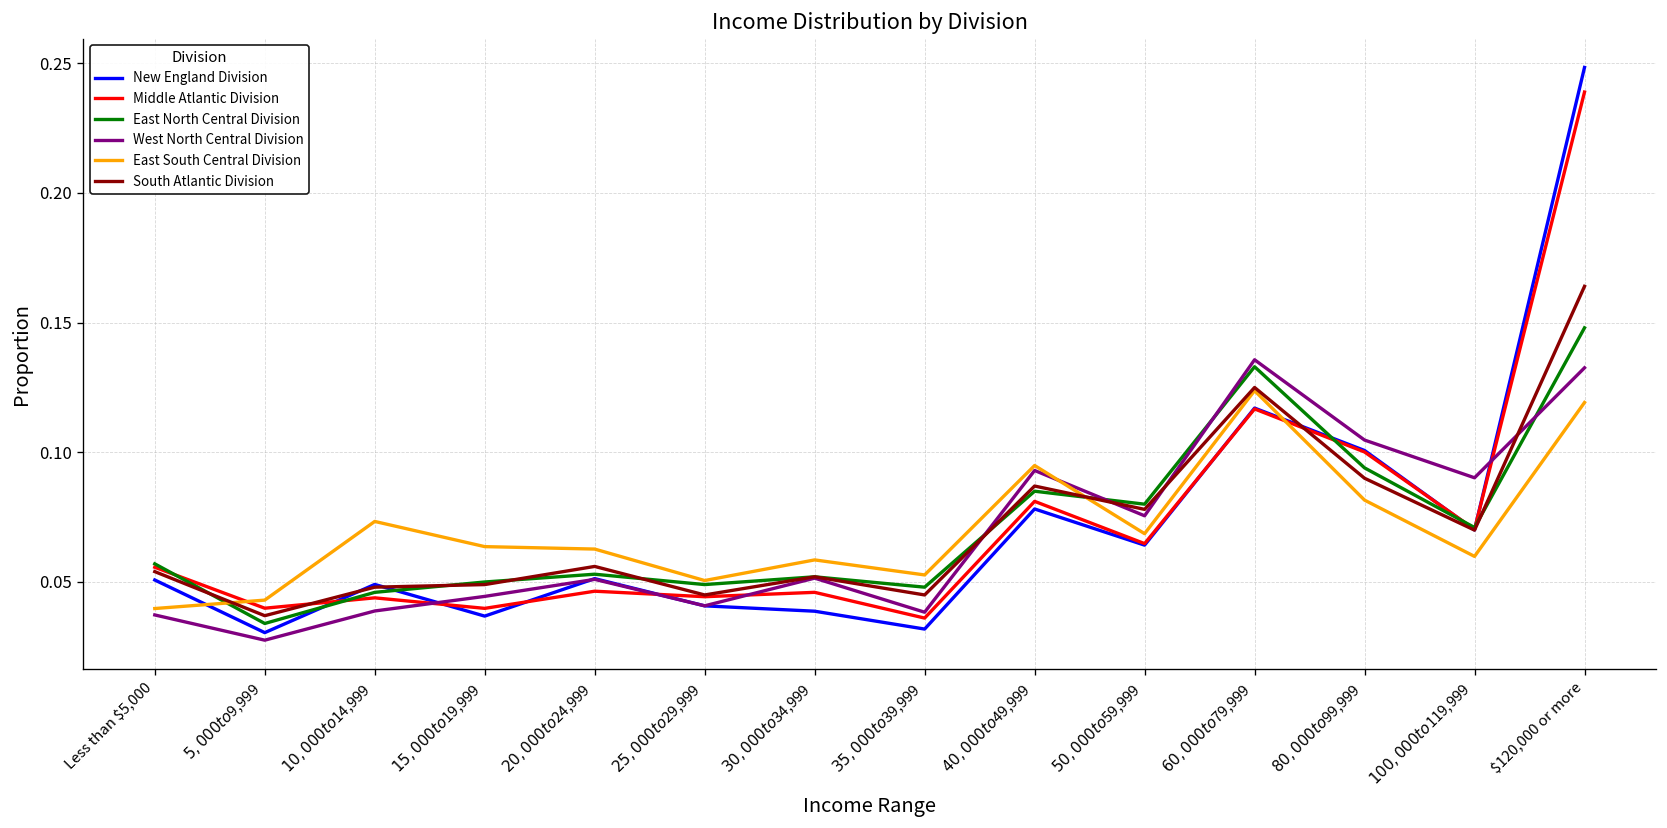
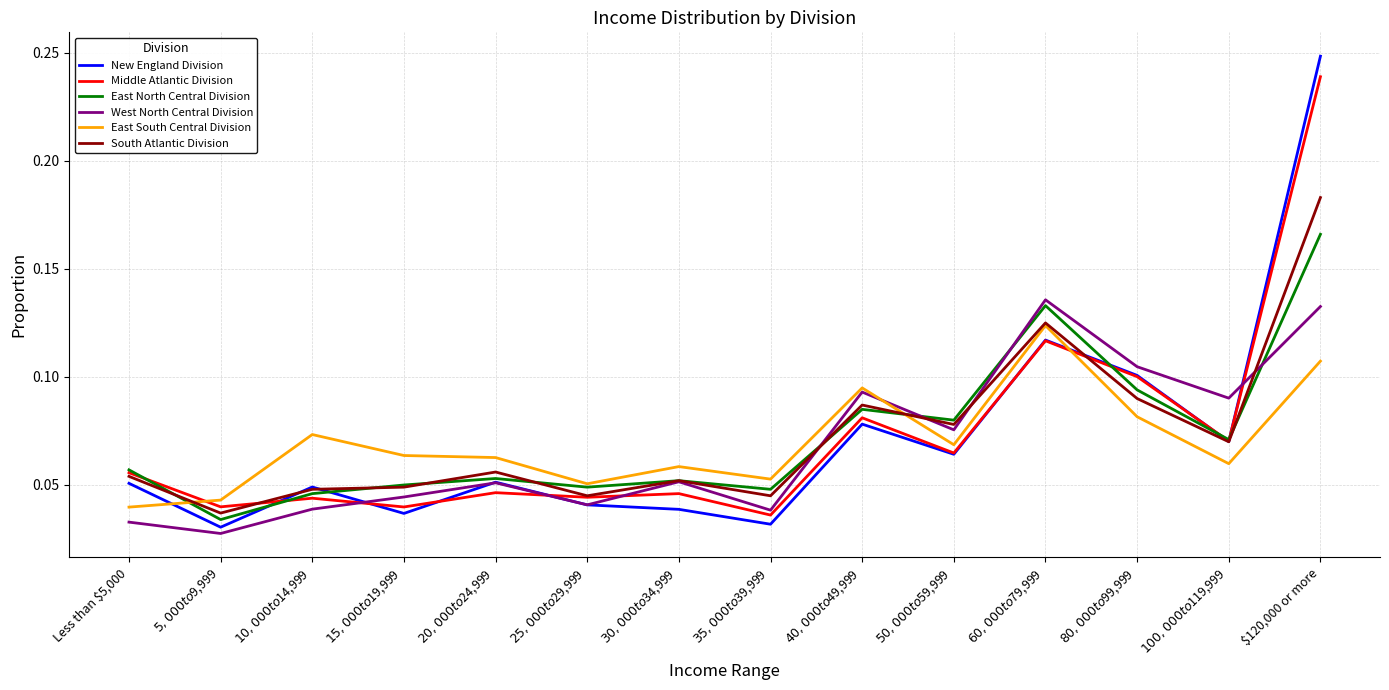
  {
    "New England Division": {
      "Less than $5,000": 0.051,
      "$120,000 or more": 0.248
    },
    "Middle Atlantic Division": {
      "Less than $5,000": 0.056,
      "$120,000 or more": 0.239
    },
    "East North Central Division": {
      "Less than $5,000": 0.057,
-     "$120,000 or more": 0.148
+     "$120,000 or more": 0.166
    },
    "West North Central Division": {
-     "Less than $5,000": 0.037,
+     "Less than $5,000": 0.033,
      "$120,000 or more": 0.133
    },
    "East South Central Division": {
      "Less than $5,000": 0.040,
-     "$120,000 or more": 0.119
+     "$120,000 or more": 0.107
    },
    "South Atlantic Division": {
      "Less than $5,000": 0.054,
-     "$120,000 or more": 0.164
+     "$120,000 or more": 0.183
    }
  }
